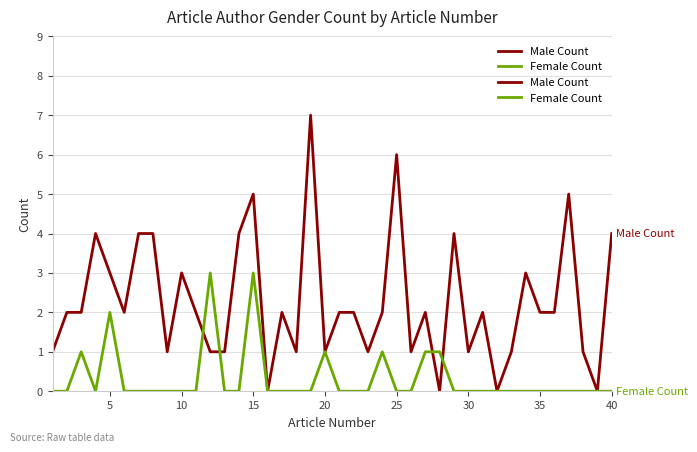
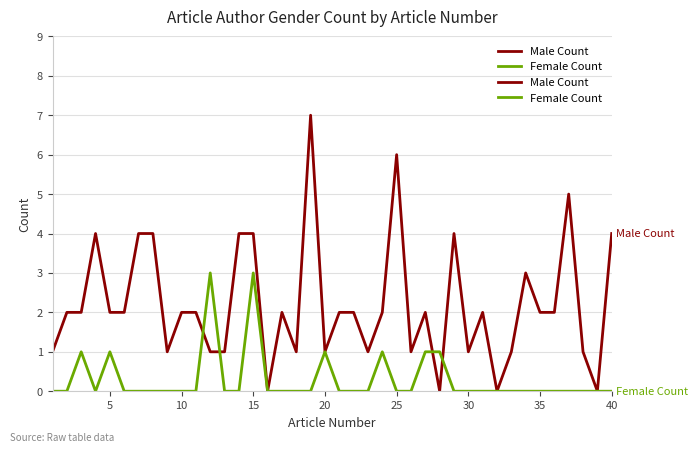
  {
    "Male Count": {
-     "5": 3,
-     "10": 3,
-     "15": 5,
+     "5": 2,
+     "10": 2,
+     "15": 4,
      "25": 6,
      "30": 1,
      "35": 2,
      "40": 4
    },
    "Female Count": {
-     "5": 2,
+     "5": 1,
      "10": 0,
      "15": 3,
      "25": 0,
      "30": 0,
      "35": 0,
      "40": 0
    }
  }
